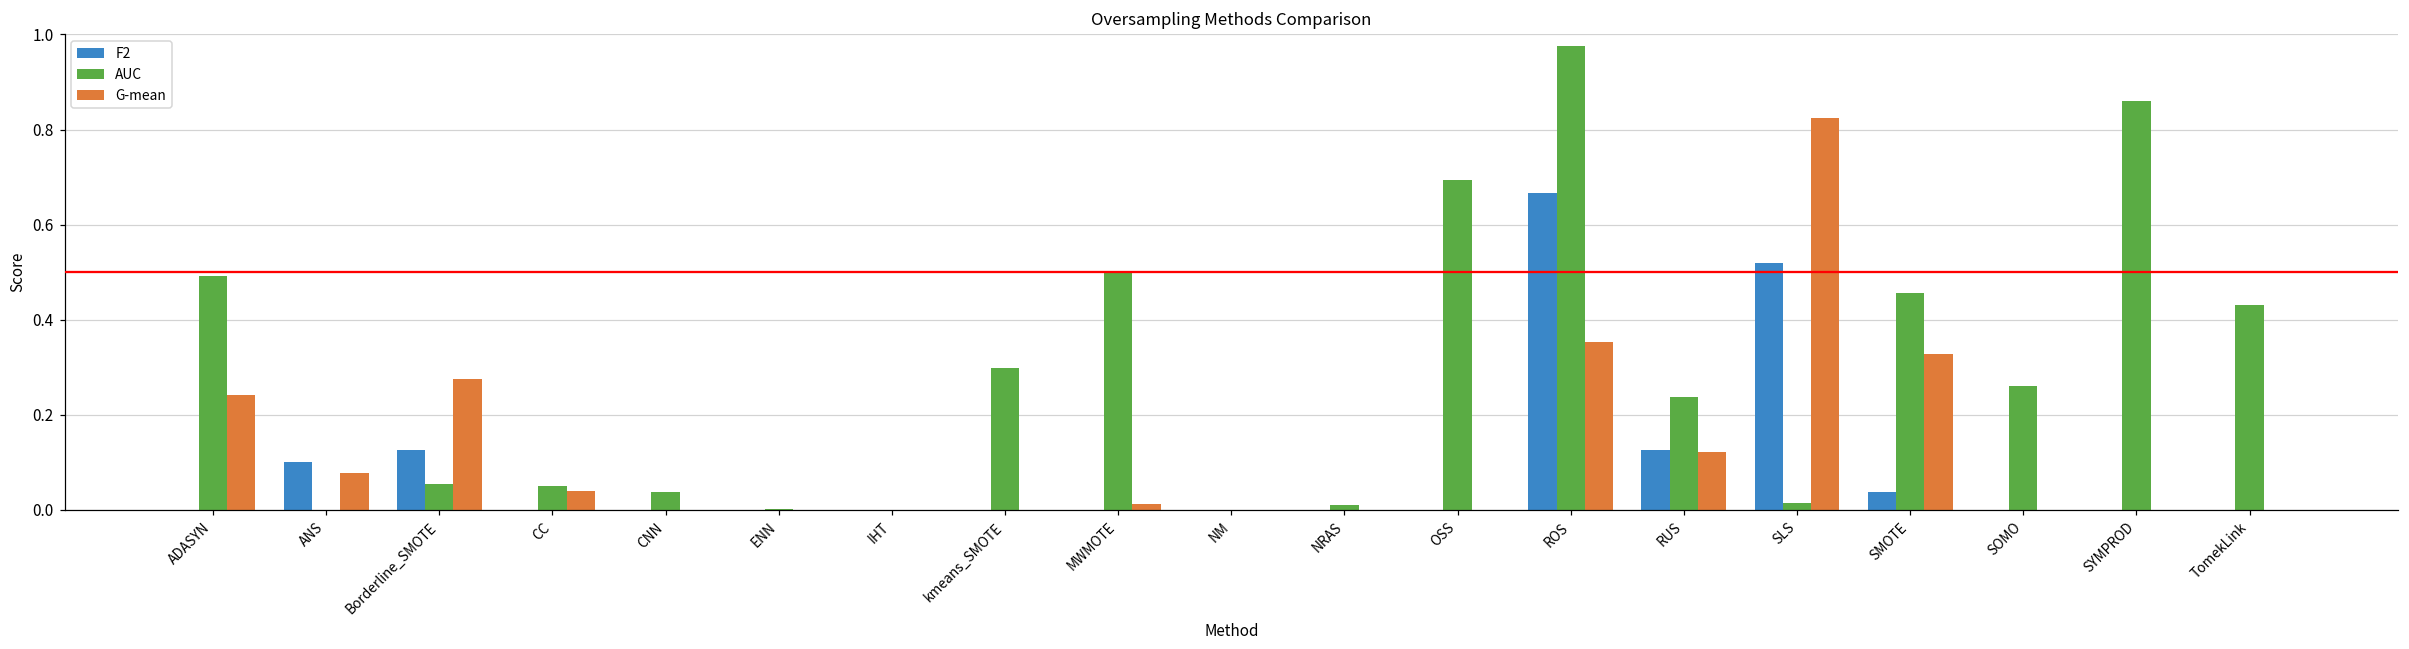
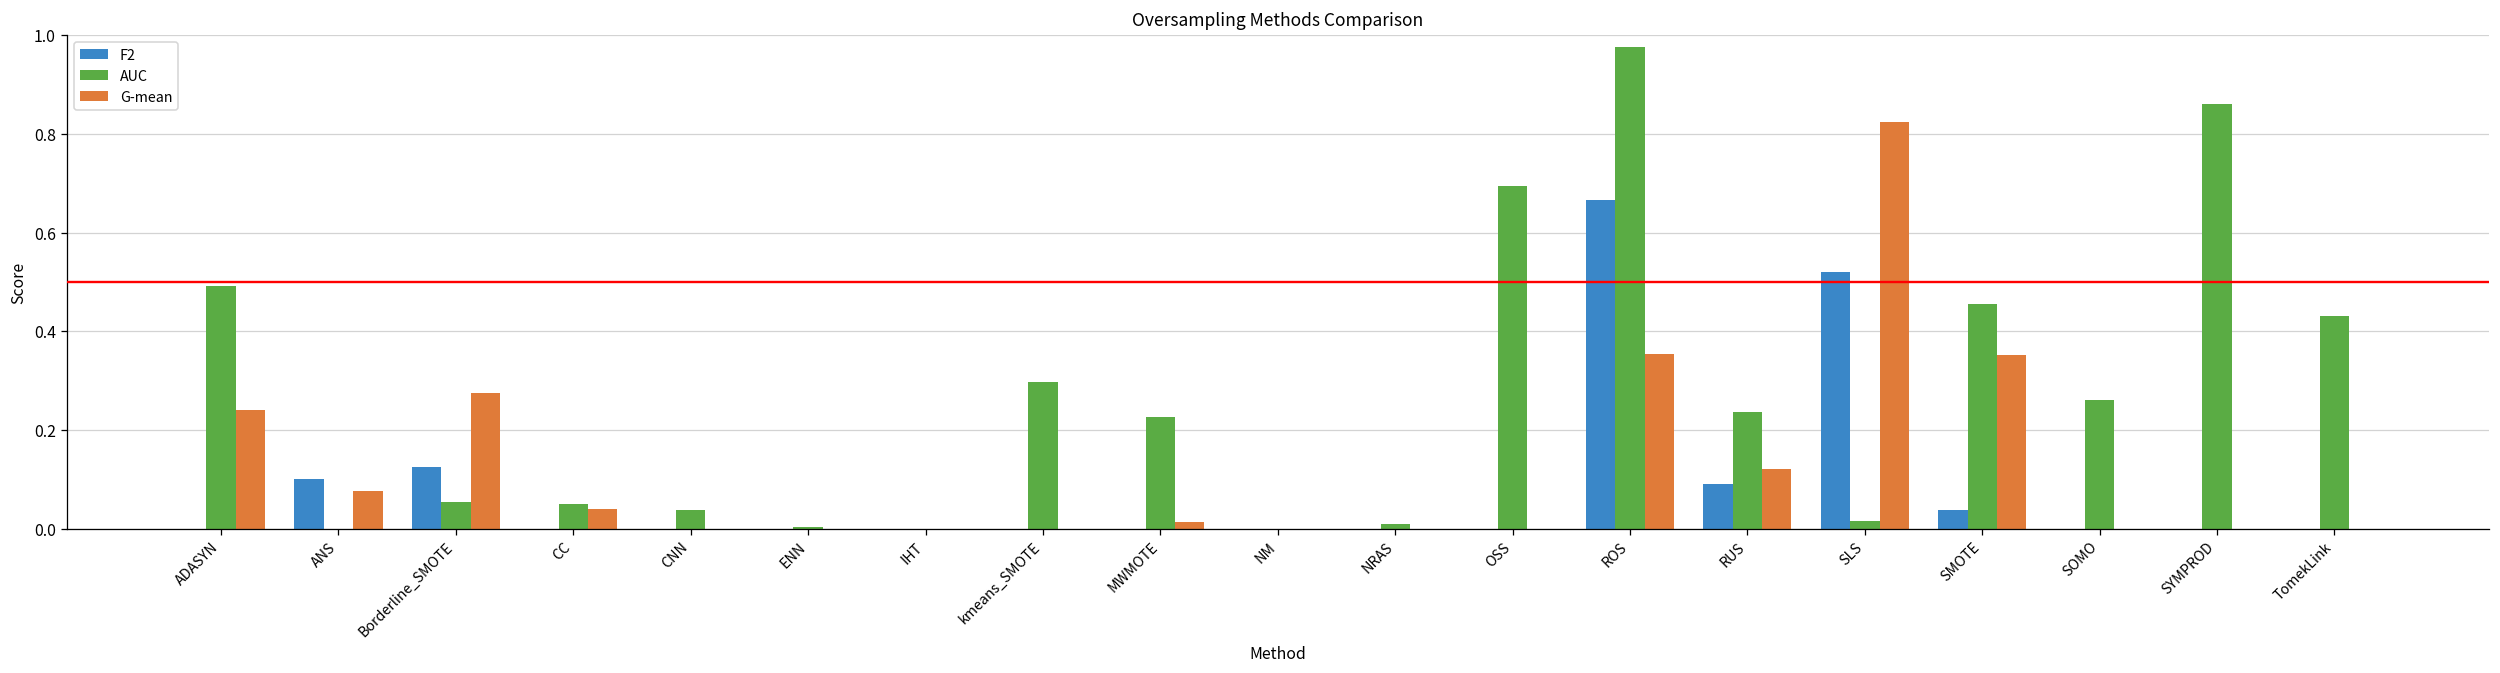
  {
    "F2": {
      "ANS": 0.10,
      "Borderline_SMOTE": 0.13,
      "ROS": 0.67,
-     "RUS": 0.13,
+     "RUS": 0.09,
      "SLS": 0.52,
      "SMOTE": 0.04
    },
    "AUC": {
      "ADASYN": 0.49,
      "Borderline_SMOTE": 0.05,
      "CC": 0.05,
      "CNN": 0.04,
      "kmeans_SMOTE": 0.30,
-     "MWMOTE": 0.50,
+     "MWMOTE": 0.23,
      "NRAS": 0.01,
      "OSS": 0.69,
      "ROS": 0.98,
      "RUS": 0.24,
      "SLS": 0.02,
      "SMOTE": 0.46,
      "SOMO": 0.26,
      "SYMPROD": 0.86,
      "TomekLink": 0.43
    },
    "G-mean": {
      "ADASYN": 0.24,
      "ANS": 0.08,
      "Borderline_SMOTE": 0.28,
      "CC": 0.04,
      "MWMOTE": 0.01,
      "ROS": 0.35,
      "RUS": 0.12,
      "SLS": 0.82,
-     "SMOTE": 0.33
+     "SMOTE": 0.35
    }
  }
